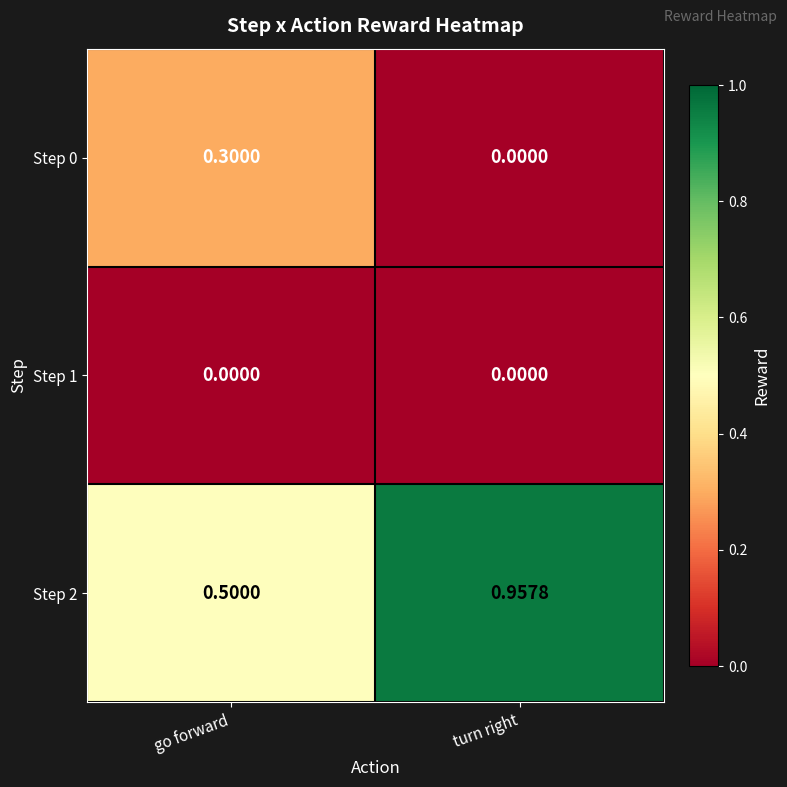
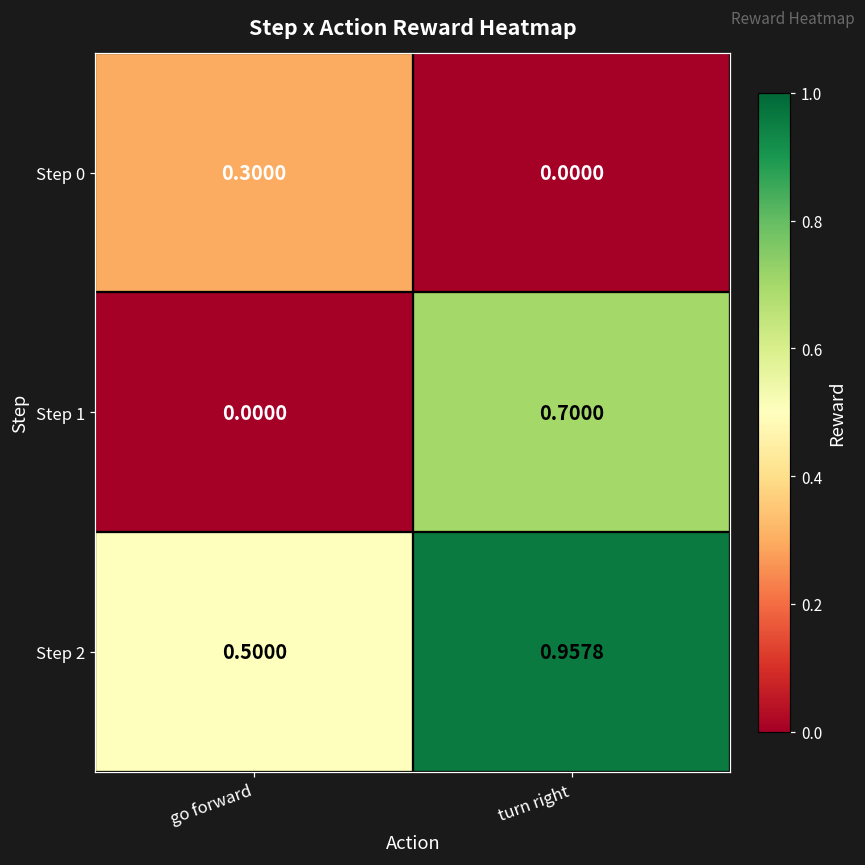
  {
    "Step 0": {
      "go forward": 0.3000,
      "turn right": 0.0000
    },
    "Step 1": {
      "go forward": 0.0000,
-     "turn right": 0.0000
+     "turn right": 0.7000
    },
    "Step 2": {
      "go forward": 0.5000,
      "turn right": 0.9578
    }
  }
